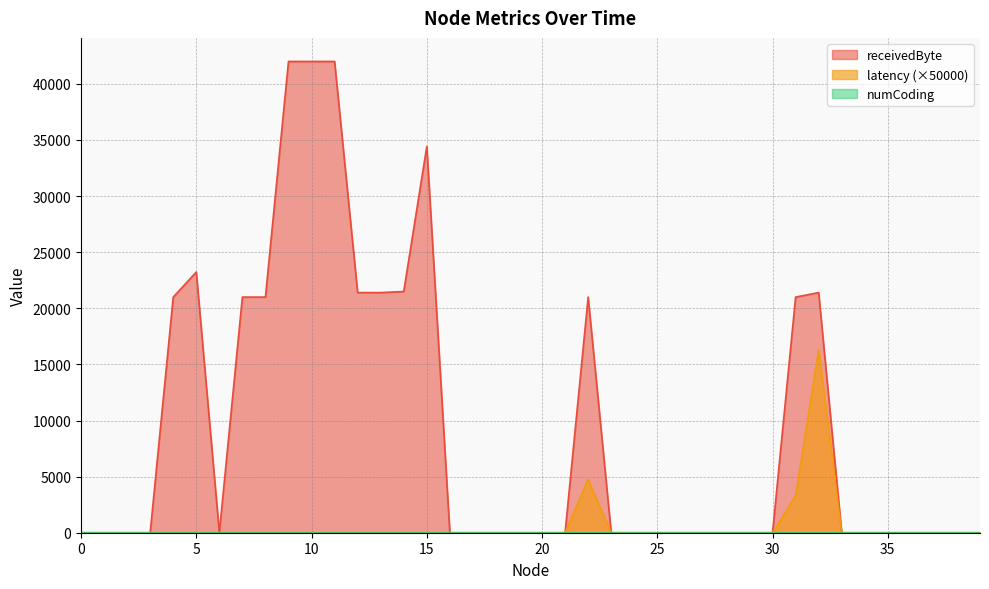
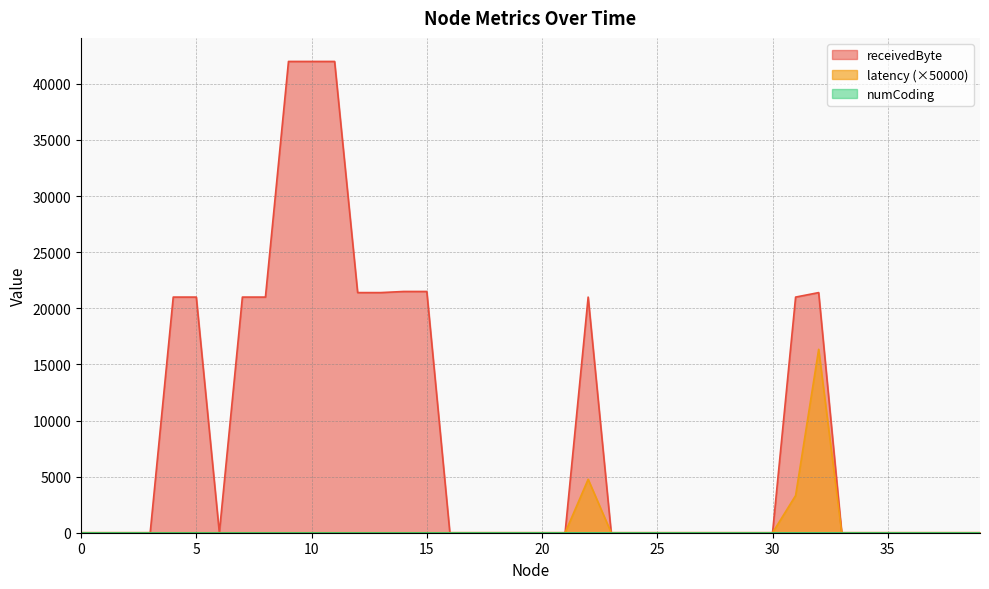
  {
    "receivedByte": {
-     "5": 23200,
+     "5": 21000,
      "10": 42000,
-     "15": 34400
+     "15": 21500
    }
  }
